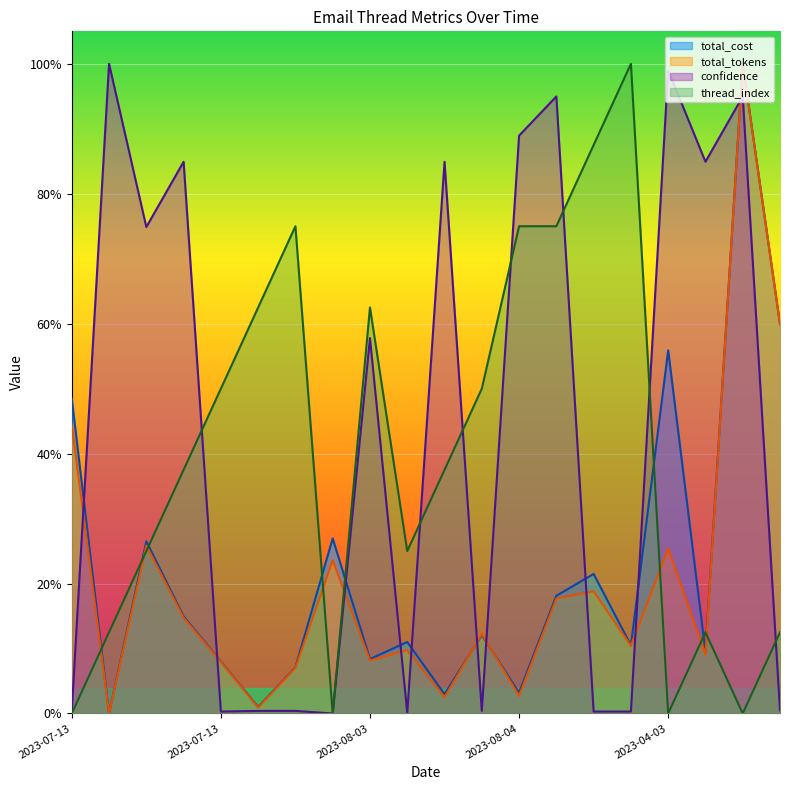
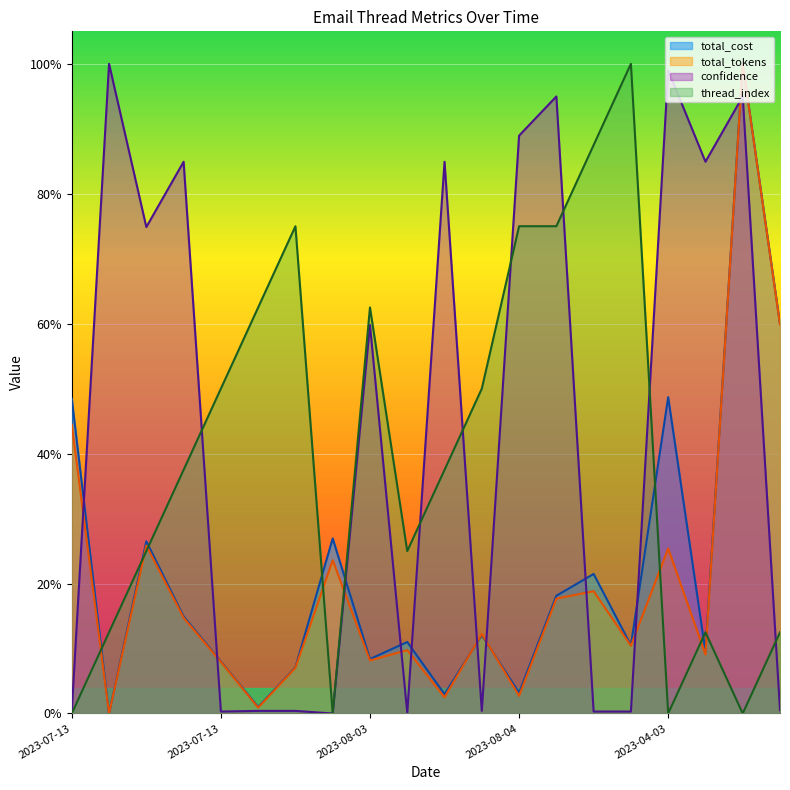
  {
    "total_cost": {
-     "2023-04-03": "56%"
+     "2023-04-03": "49%"
    },
    "total_tokens": {
      "2023-04-03": "25%"
    },
    "confidence": {
-     "2023-08-03": "58%",
+     "2023-08-03": "60%",
      "2023-08-04": "89%"
    },
    "thread_index": {
      "2023-08-03": "63%",
      "2023-08-04": "75%"
    }
  }
